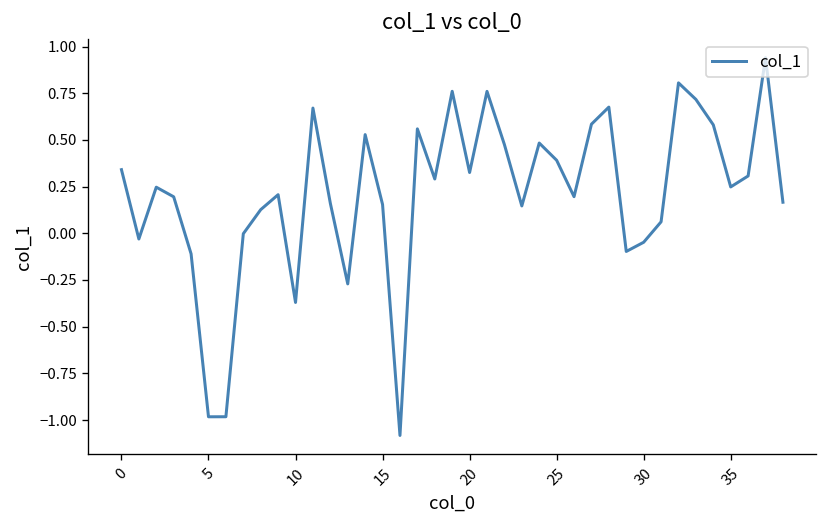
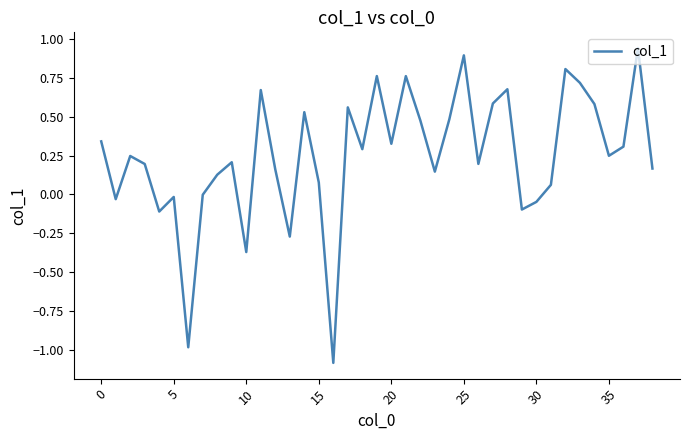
  {
    "0": 0.34,
-   "5": -0.98,
+   "5": -0.02,
    "10": -0.37,
-   "15": 0.15,
+   "15": 0.08,
    "20": 0.33,
-   "25": 0.39,
+   "25": 0.89,
    "30": -0.05,
    "35": 0.25
  }
